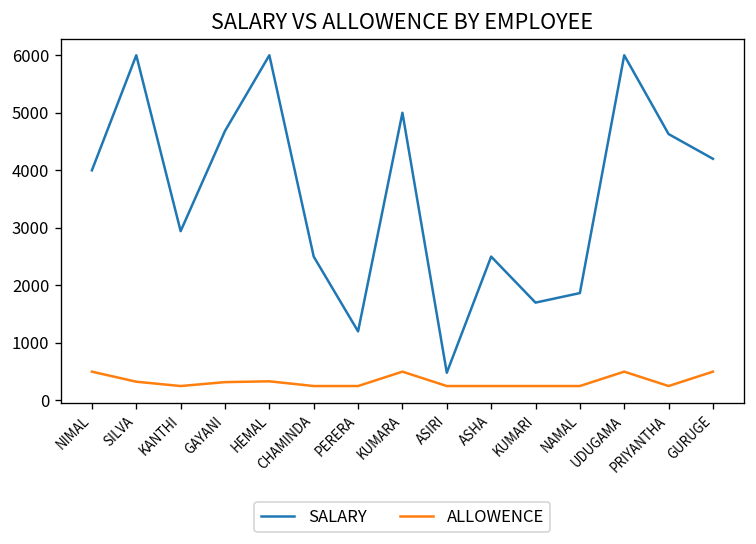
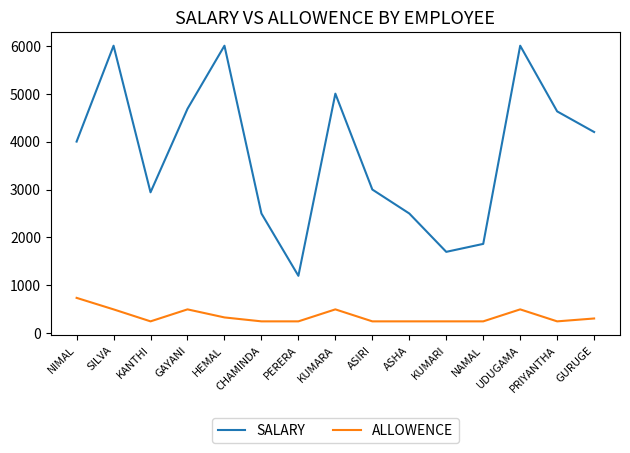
  {
    "SALARY": {
      "NIMAL": 4000,
      "SILVA": 6000,
      "KANTHI": 2900,
      "GAYANI": 4700,
      "HEMAL": 6000,
      "CHAMINDA": 2500,
      "PERERA": 1200,
      "KUMARA": 5000,
-     "ASIRI": 500,
+     "ASIRI": 3000,
      "ASHA": 2500,
      "KUMARI": 1700,
      "NAMAL": 1900,
      "UDUGAMA": 6000,
      "PRIYANTHA": 4600,
      "GURUGE": 4200
    },
    "ALLOWENCE": {
-     "NIMAL": 500,
-     "SILVA": 300,
+     "NIMAL": 700,
+     "SILVA": 500,
      "KANTHI": 300,
-     "GAYANI": 300,
+     "GAYANI": 500,
      "HEMAL": 300,
      "CHAMINDA": 300,
      "PERERA": 300,
      "KUMARA": 500,
      "ASIRI": 300,
      "ASHA": 300,
      "KUMARI": 300,
      "NAMAL": 300,
      "UDUGAMA": 500,
      "PRIYANTHA": 300,
-     "GURUGE": 500
+     "GURUGE": 300
    }
  }
